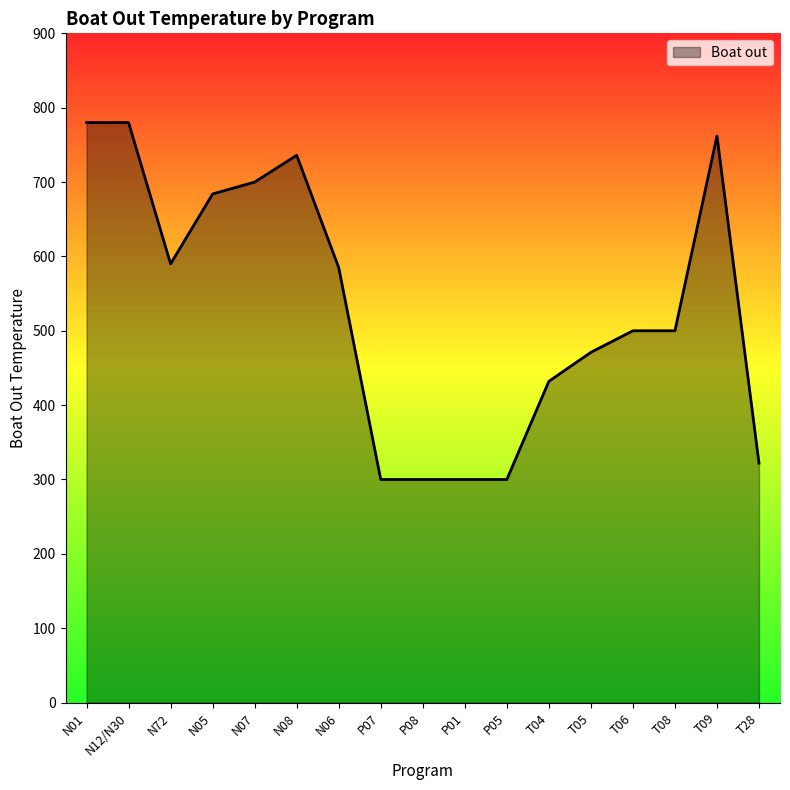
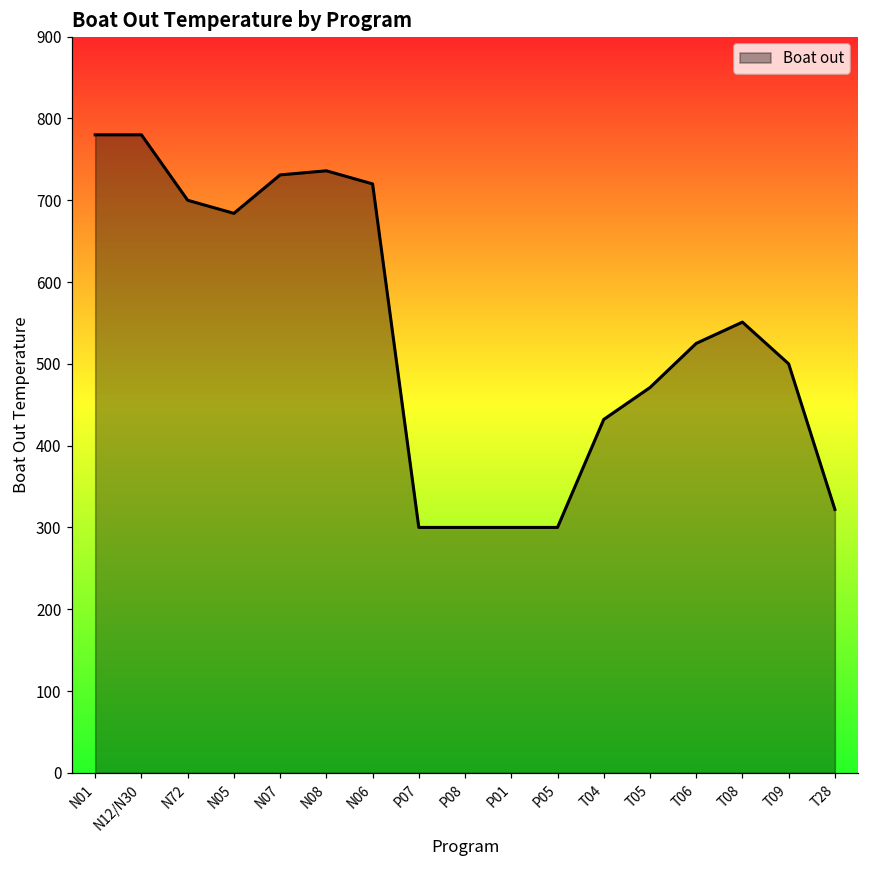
  {
    "N01": 780,
    "N12/N30": 780,
-   "N72": 590,
+   "N72": 700,
    "N05": 680,
-   "N07": 700,
+   "N07": 730,
    "N08": 740,
-   "N06": 590,
+   "N06": 720,
    "P07": 300,
    "P08": 300,
    "P01": 300,
    "P05": 300,
    "T04": 430,
    "T05": 470,
-   "T06": 500,
-   "T08": 500,
-   "T09": 760,
+   "T06": 530,
+   "T08": 550,
+   "T09": 500,
    "T28": 320
  }
